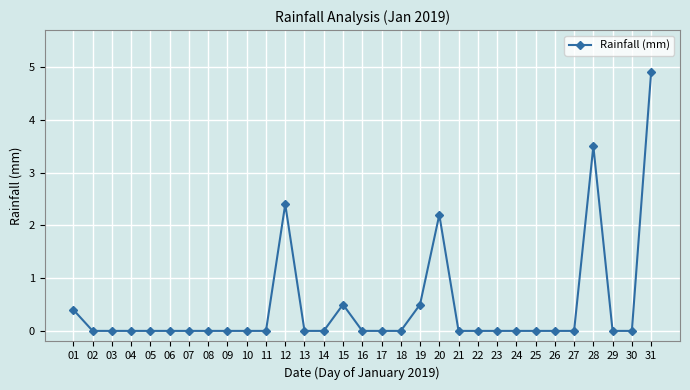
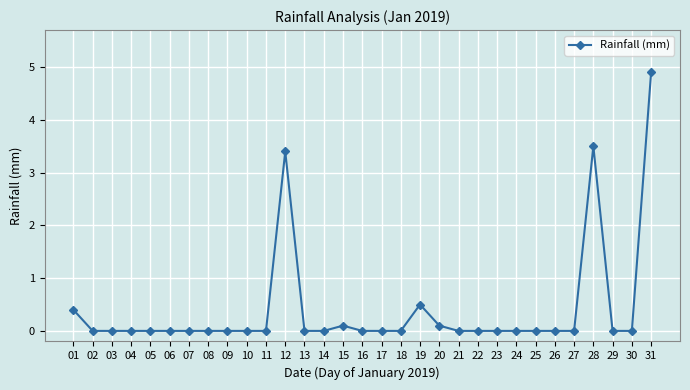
  {
    "01": 0.4,
    "02": 0.0,
    "03": 0.0,
    "04": 0.0,
    "05": 0.0,
    "06": 0.0,
    "07": 0.0,
    "08": 0.0,
    "09": 0.0,
    "10": 0.0,
    "11": 0.0,
-   "12": 2.4,
+   "12": 3.4,
    "13": 0.0,
    "14": 0.0,
-   "15": 0.5,
+   "15": 0.1,
    "16": 0.0,
    "17": 0.0,
    "18": 0.0,
    "19": 0.5,
-   "20": 2.2,
+   "20": 0.1,
    "21": 0.0,
    "22": 0.0,
    "23": 0.0,
    "24": 0.0,
    "25": 0.0,
    "26": 0.0,
    "27": 0.0,
    "28": 3.5,
    "29": 0.0,
    "30": 0.0,
    "31": 4.9
  }
